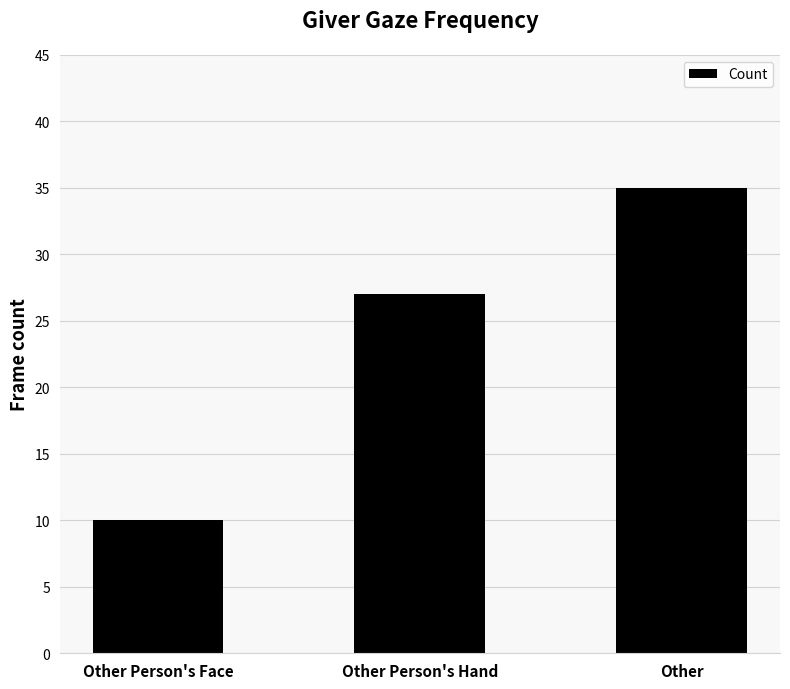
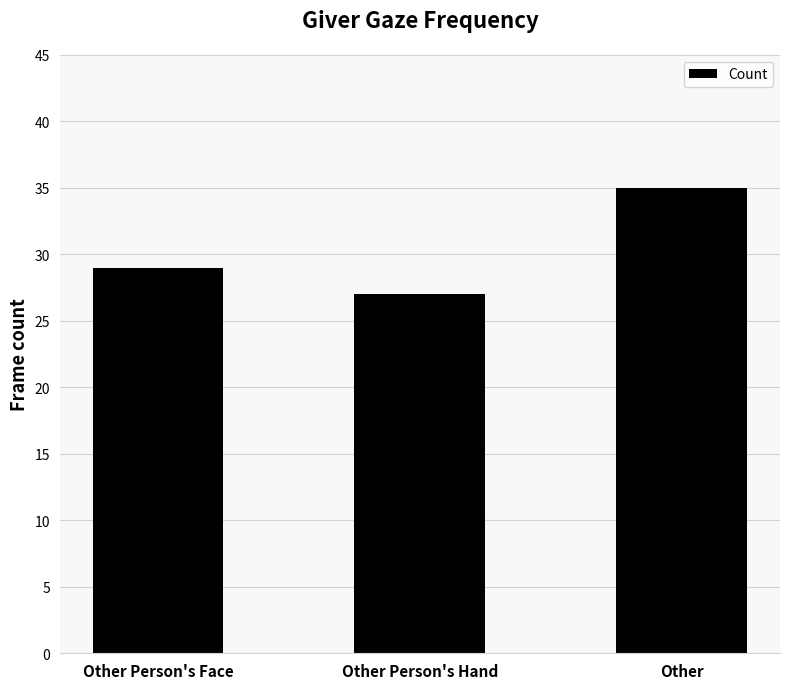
  {
-   "Other Person's Face": 10,
+   "Other Person's Face": 29,
    "Other Person's Hand": 27,
    "Other": 35
  }
